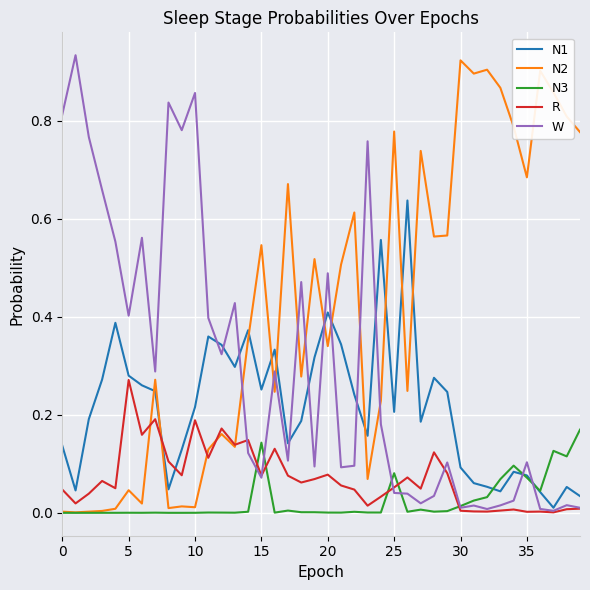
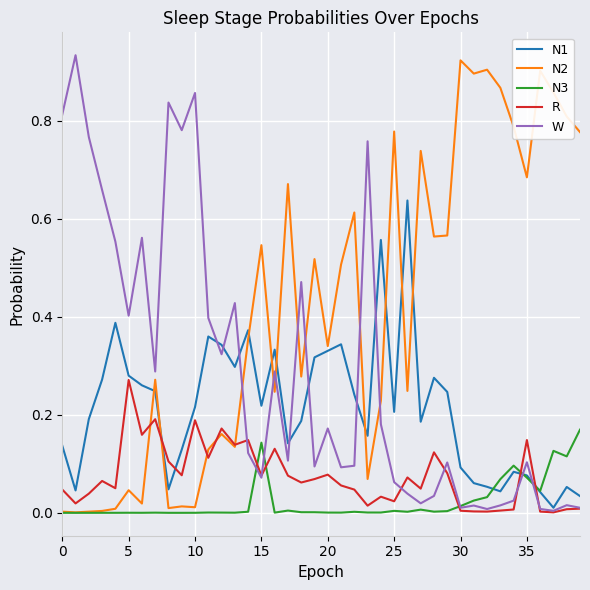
  {
    "N1": {
      "0": 0.14,
      "5": 0.28,
      "10": 0.22,
-     "15": 0.25,
-     "20": 0.41,
+     "15": 0.22,
+     "20": 0.33,
      "25": 0.21,
      "30": 0.09
    },
    "N2": {
      "5": 0.05,
      "10": 0.01,
      "15": 0.55,
      "20": 0.34,
      "25": 0.78,
      "30": 0.92,
      "35": 0.68
    },
    "N3": {
      "5": 0.00,
      "10": 0.00,
      "15": 0.14,
      "20": 0.00,
-     "25": 0.08
+     "25": 0.00
    },
    "R": {
      "0": 0.05,
      "5": 0.27,
      "10": 0.19,
      "20": 0.08,
-     "25": 0.05,
+     "25": 0.02,
      "30": 0.00,
-     "35": 0.00
+     "35": 0.15
    },
    "W": {
      "0": 0.81,
      "5": 0.40,
      "10": 0.86,
-     "20": 0.49,
-     "25": 0.04,
+     "20": 0.17,
+     "25": 0.06,
      "35": 0.10
    }
  }
